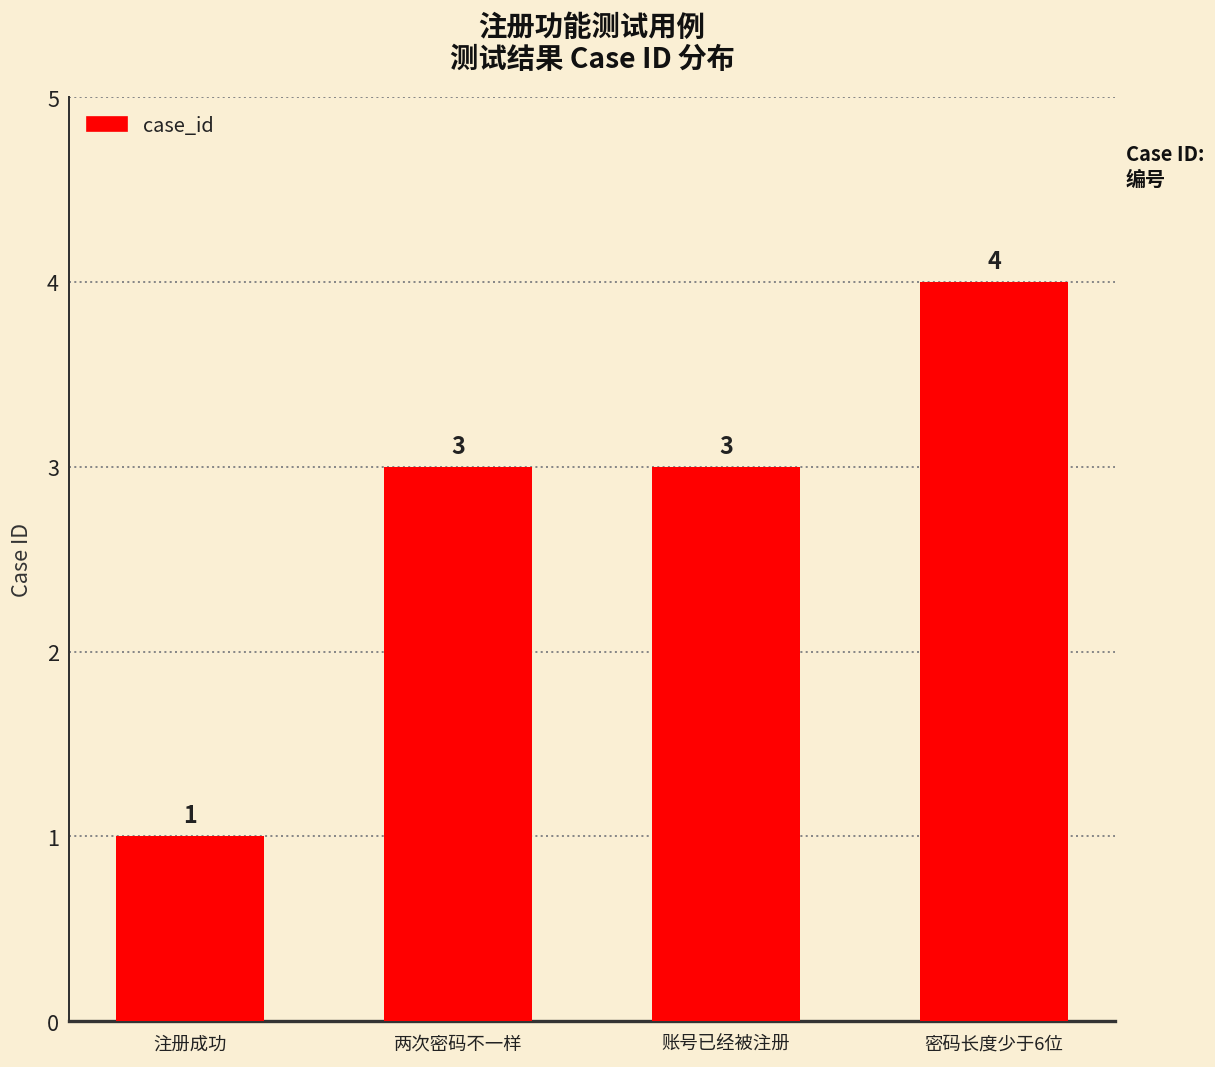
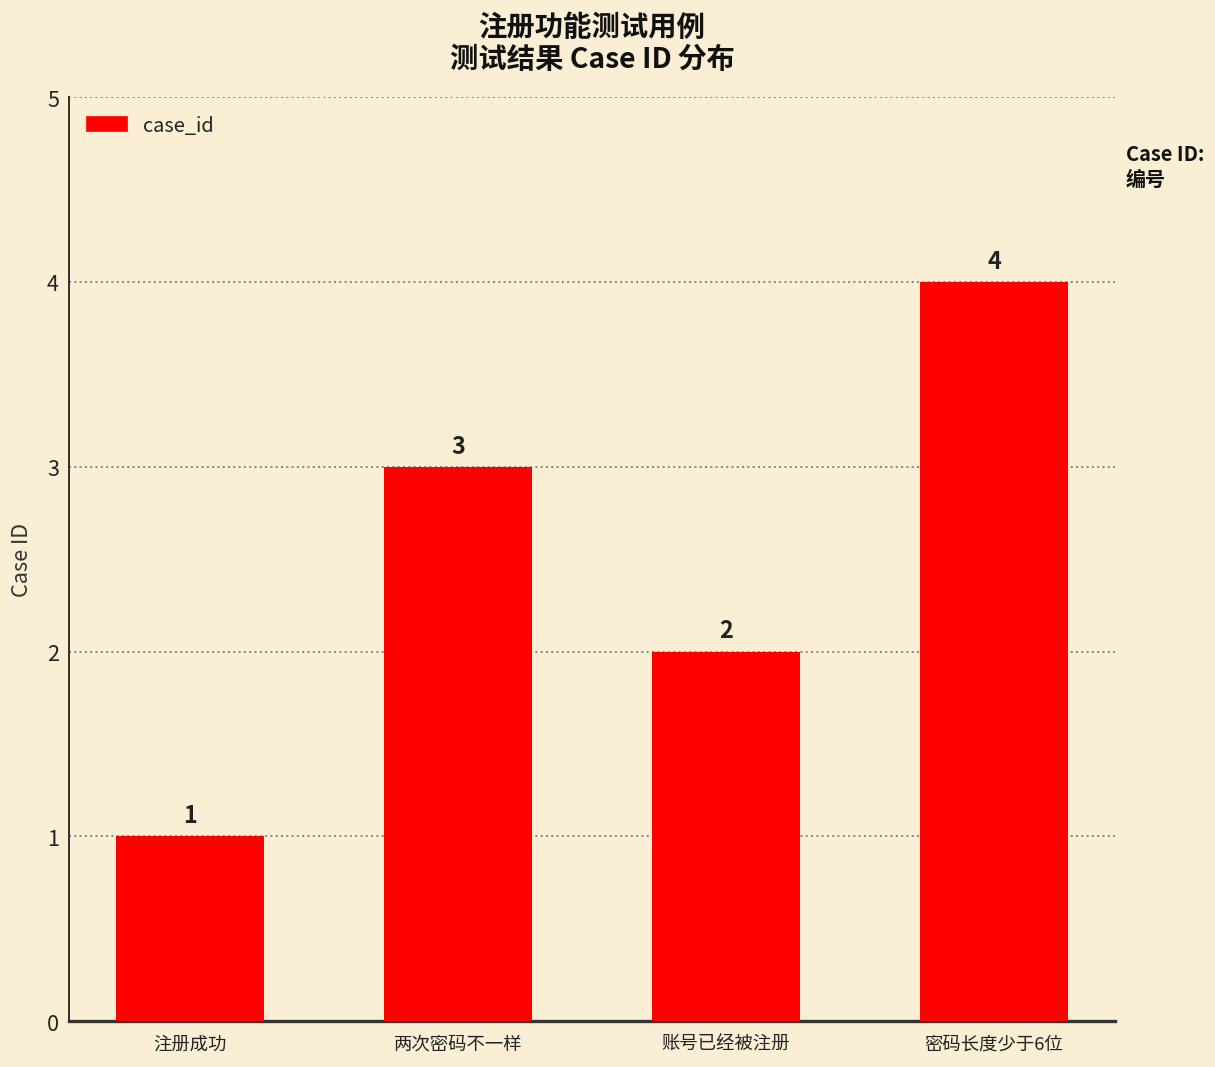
  {
    "注册成功": 1,
    "两次密码不一样": 3,
-   "账号已经被注册": 3,
+   "账号已经被注册": 2,
    "密码长度少于6位": 4
  }
